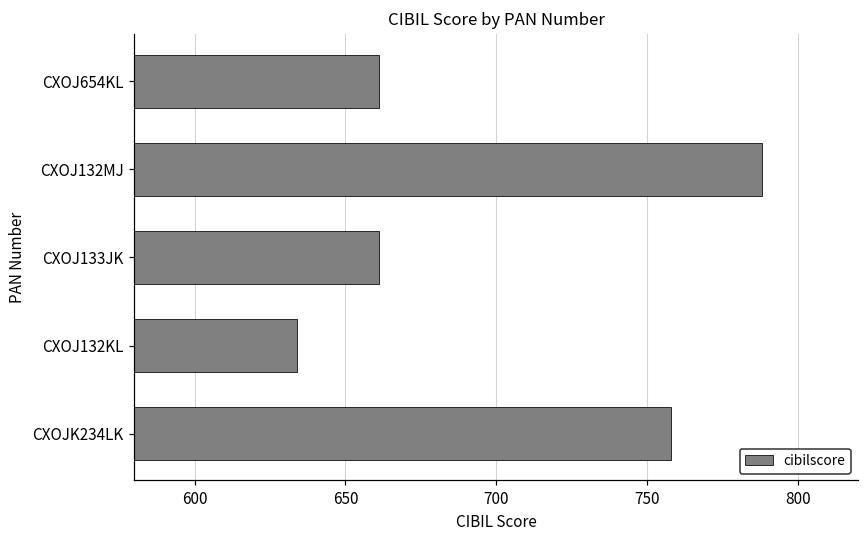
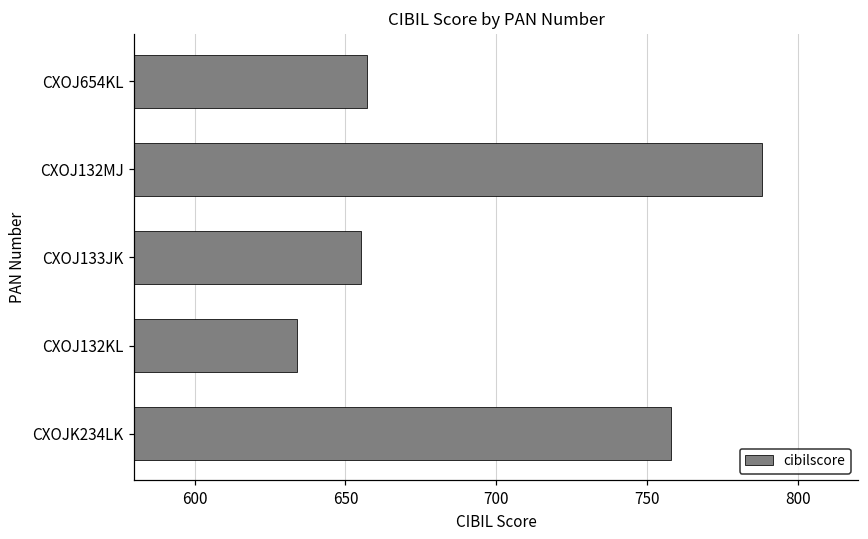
  {
-   "CXOJ654KL": 661,
+   "CXOJ654KL": 657,
    "CXOJ132MJ": 788,
-   "CXOJ133JK": 661,
+   "CXOJ133JK": 655,
    "CXOJ132KL": 634,
    "CXOJK234LK": 758
  }
